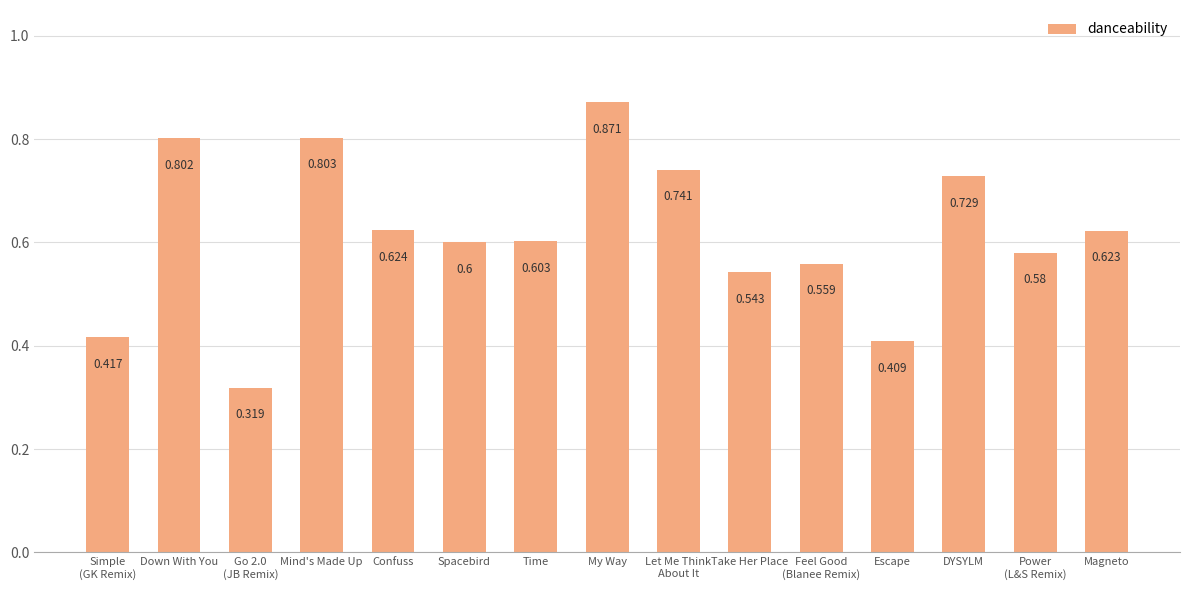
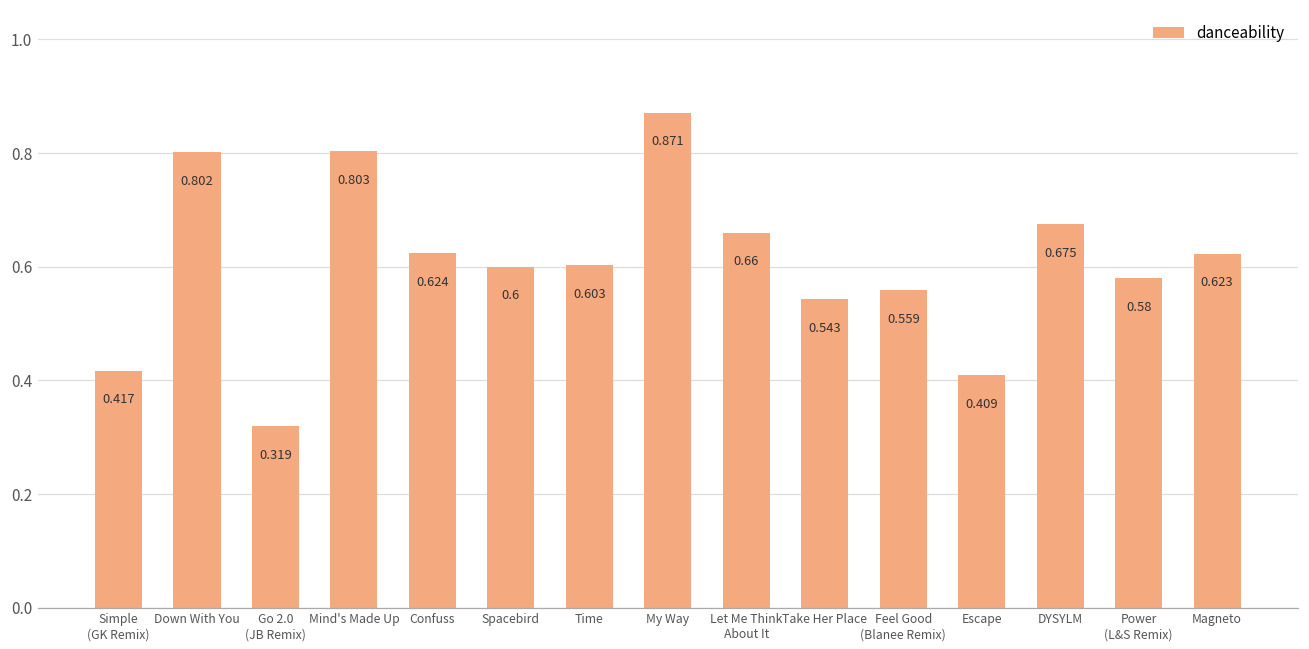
  {
    "Simple (GK Remix)": 0.417,
    "Down With You": 0.802,
    "Go 2.0 (JB Remix)": 0.319,
    "Mind's Made Up": 0.803,
    "Confuss": 0.624,
    "Spacebird": 0.6,
    "Time": 0.603,
    "My Way": 0.871,
-   "Let Me Think About It": 0.741,
+   "Let Me Think About It": 0.66,
    "Take Her Place": 0.543,
    "Feel Good (Blanee Remix)": 0.559,
    "Escape": 0.409,
-   "DYSYLM": 0.729,
+   "DYSYLM": 0.675,
    "Power (L&S Remix)": 0.58,
    "Magneto": 0.623
  }
